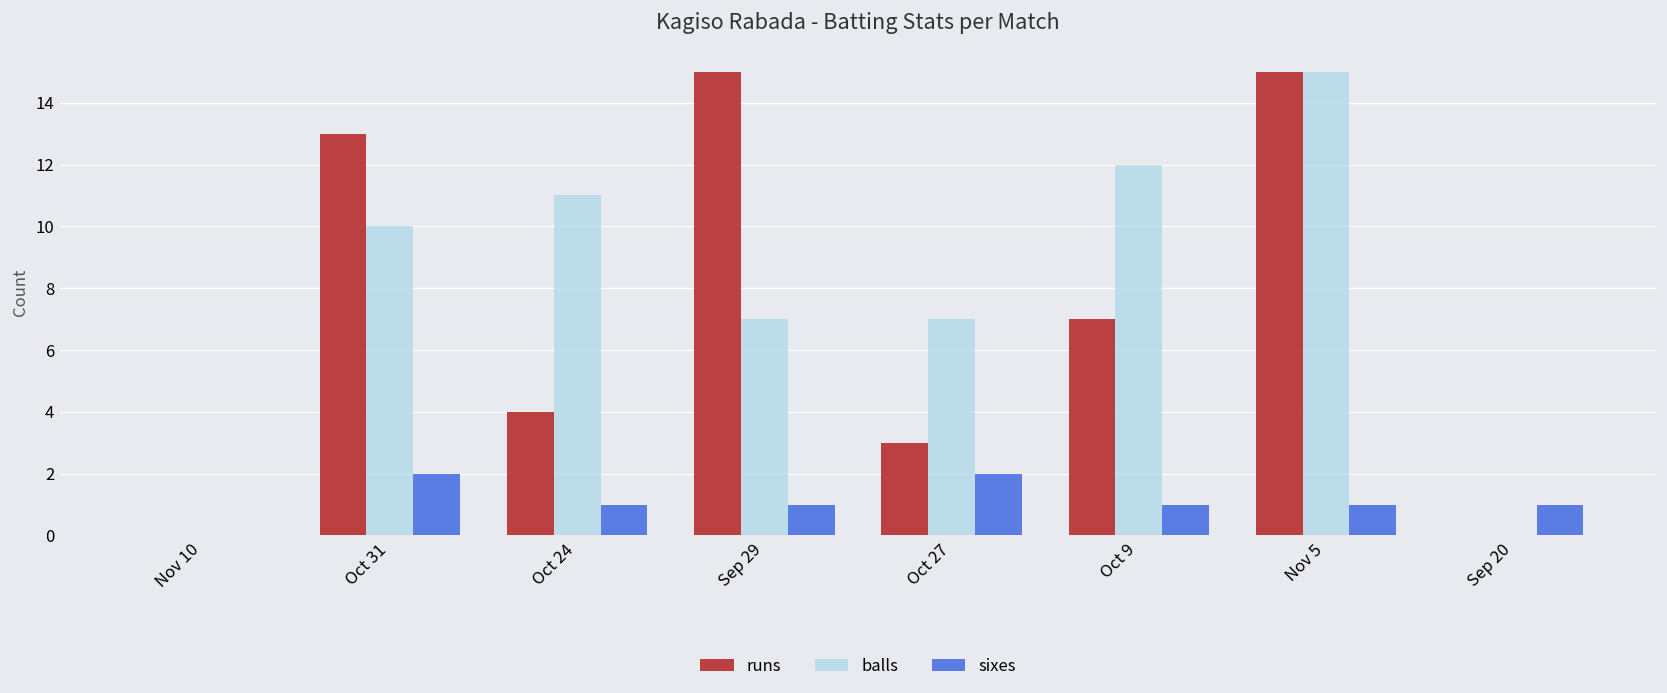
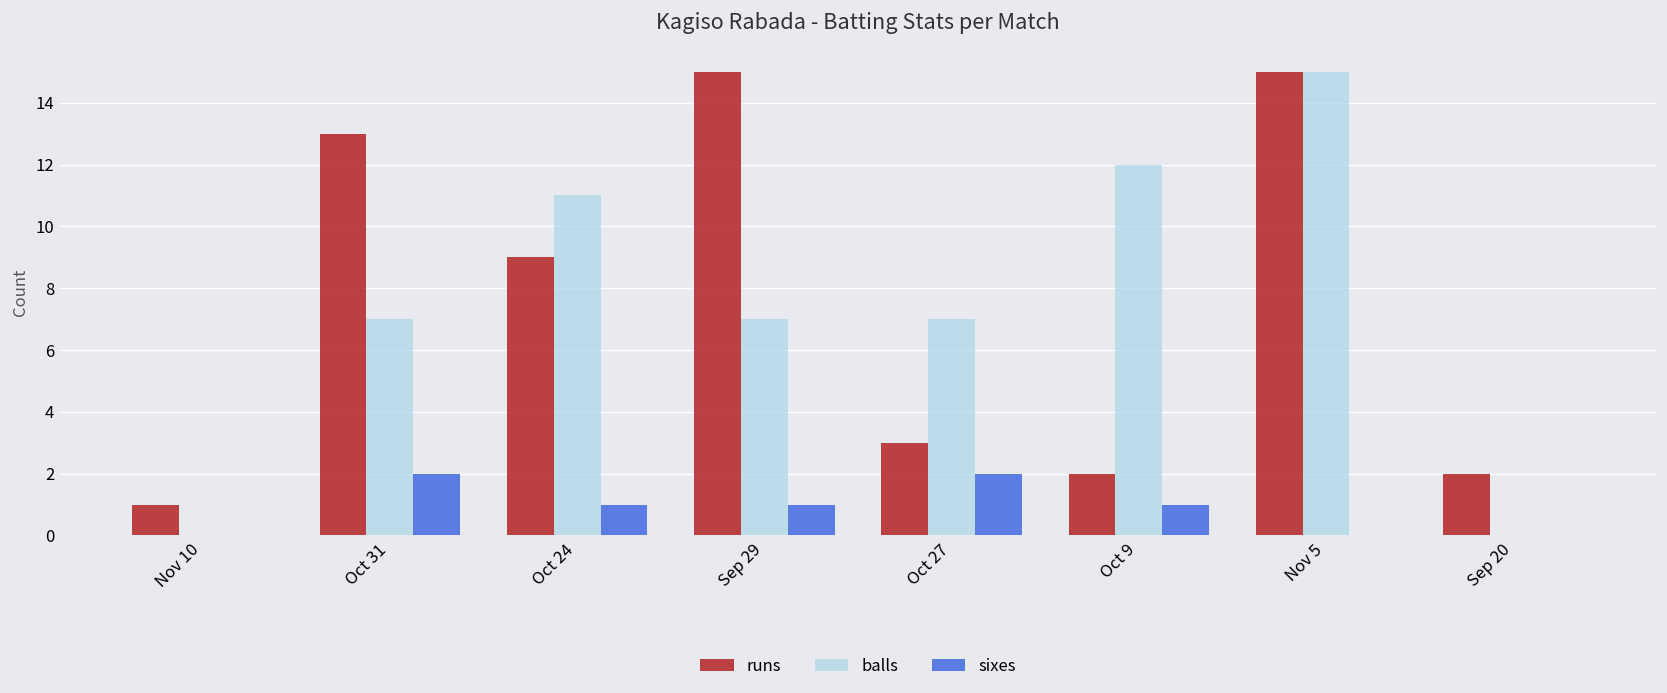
  {
    "runs": {
-     "Nov 10": 0,
+     "Nov 10": 1,
      "Oct 31": 13,
-     "Oct 24": 4,
+     "Oct 24": 9,
      "Sep 29": 15,
      "Oct 27": 3,
-     "Oct 9": 7,
+     "Oct 9": 2,
      "Nov 5": 15,
-     "Sep 20": 0
+     "Sep 20": 2
    },
    "balls": {
      "Nov 10": 0,
-     "Oct 31": 10,
+     "Oct 31": 7,
      "Oct 24": 11,
      "Sep 29": 7,
      "Oct 27": 7,
      "Oct 9": 12,
      "Nov 5": 15,
      "Sep 20": 0
    },
    "sixes": {
      "Nov 10": 0,
      "Oct 31": 2,
      "Oct 24": 1,
      "Sep 29": 1,
      "Oct 27": 2,
      "Oct 9": 1,
-     "Nov 5": 1,
-     "Sep 20": 1
+     "Nov 5": 0,
+     "Sep 20": 0
    }
  }
